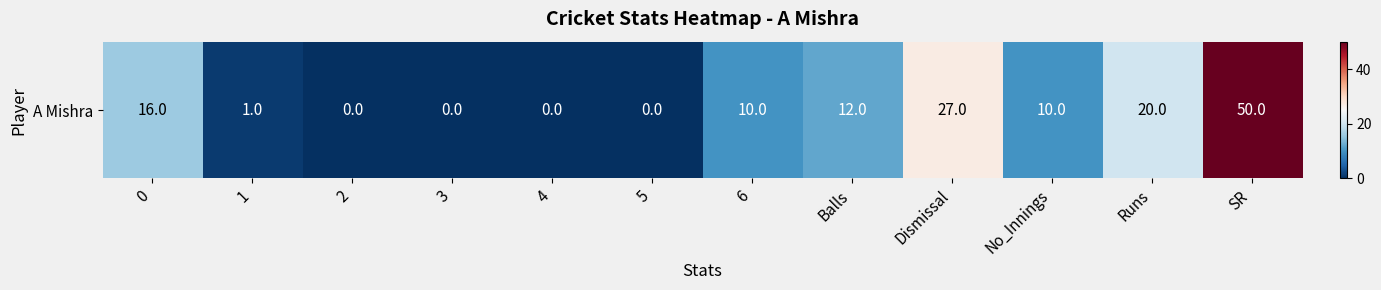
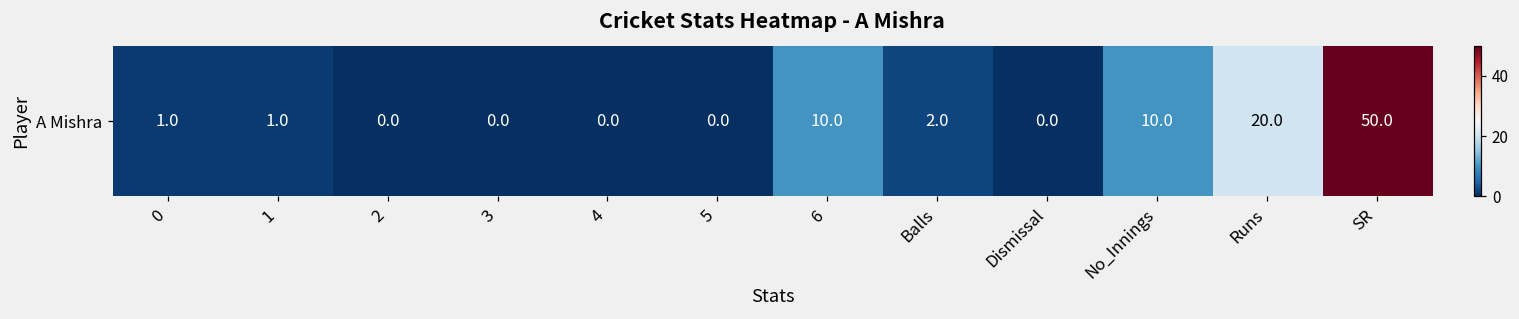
  {
    "A Mishra": {
-     "0": 16.0,
+     "0": 1.0,
      "1": 1.0,
      "2": 0.0,
      "3": 0.0,
      "4": 0.0,
      "5": 0.0,
      "6": 10.0,
-     "Balls": 12.0,
-     "Dismissal": 27.0,
+     "Balls": 2.0,
+     "Dismissal": 0.0,
      "No_Innings": 10.0,
      "Runs": 20.0,
      "SR": 50.0
    }
  }
